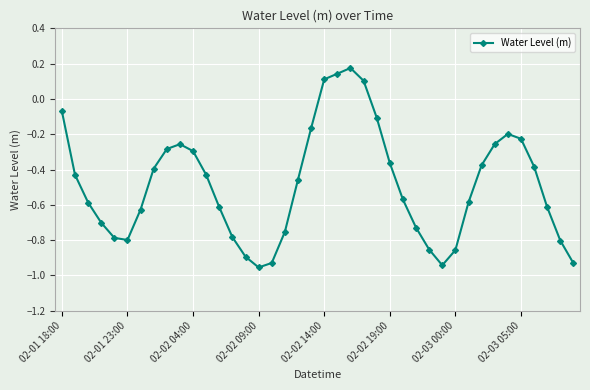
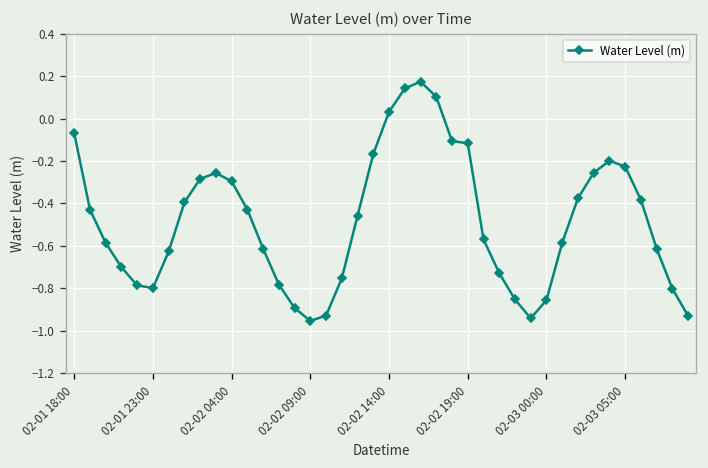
  {
    "02-01 18:00": -0.07,
    "02-01 23:00": -0.80,
    "02-02 04:00": -0.30,
    "02-02 09:00": -0.95,
-   "02-02 14:00": 0.11,
-   "02-02 19:00": -0.36,
+   "02-02 14:00": 0.03,
+   "02-02 19:00": -0.12,
    "02-03 00:00": -0.86,
    "02-03 05:00": -0.23
  }
